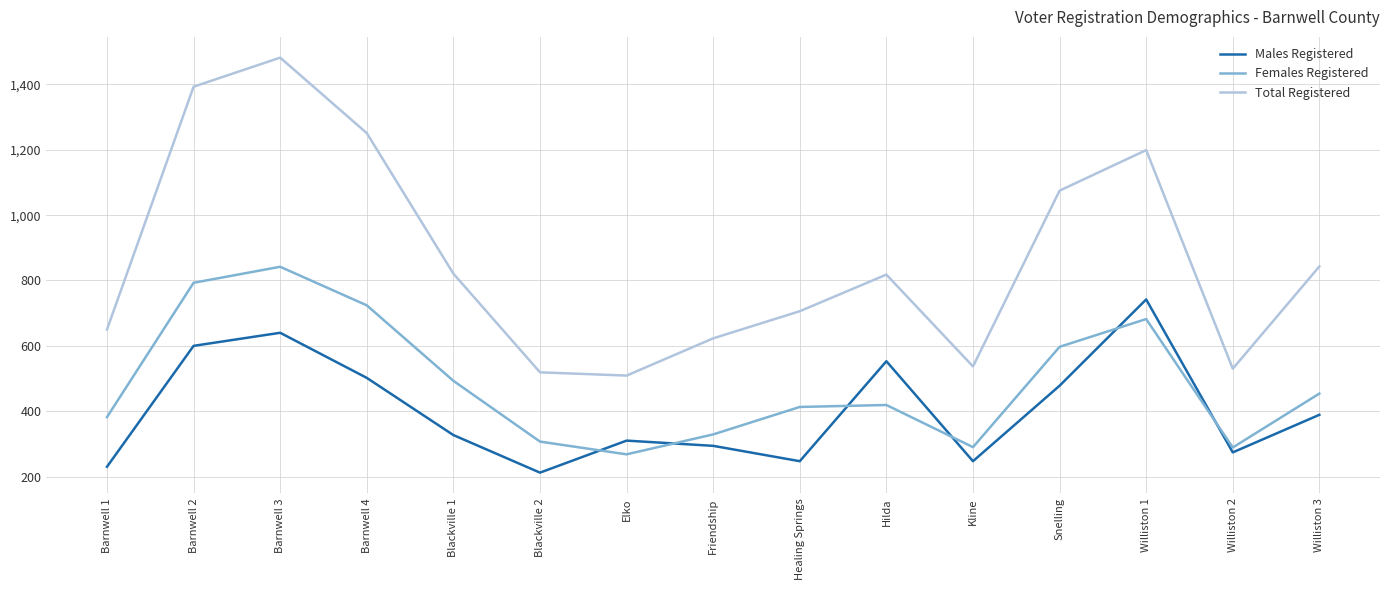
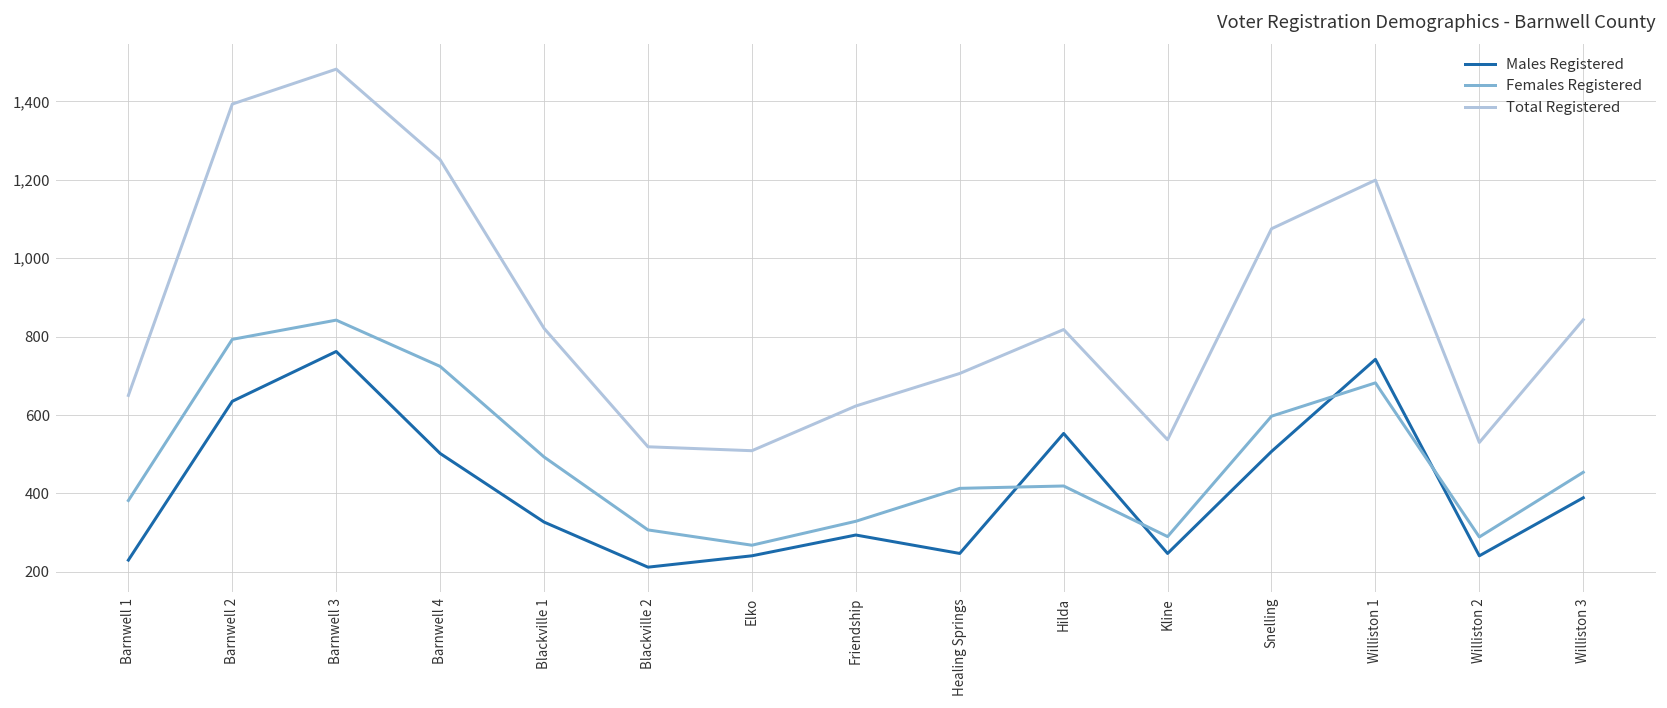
  {
    "Males Registered": {
      "Barnwell 1": 230,
-     "Barnwell 2": 600,
-     "Barnwell 3": 640,
+     "Barnwell 2": 640,
+     "Barnwell 3": 760,
      "Barnwell 4": 500,
      "Blackville 1": 330,
      "Blackville 2": 210,
-     "Elko": 310,
+     "Elko": 240,
      "Friendship": 290,
      "Healing Springs": 250,
      "Hilda": 550,
      "Kline": 250,
-     "Snelling": 480,
+     "Snelling": 510,
      "Williston 1": 740,
-     "Williston 2": 270,
+     "Williston 2": 240,
      "Williston 3": 390
    }
  }
